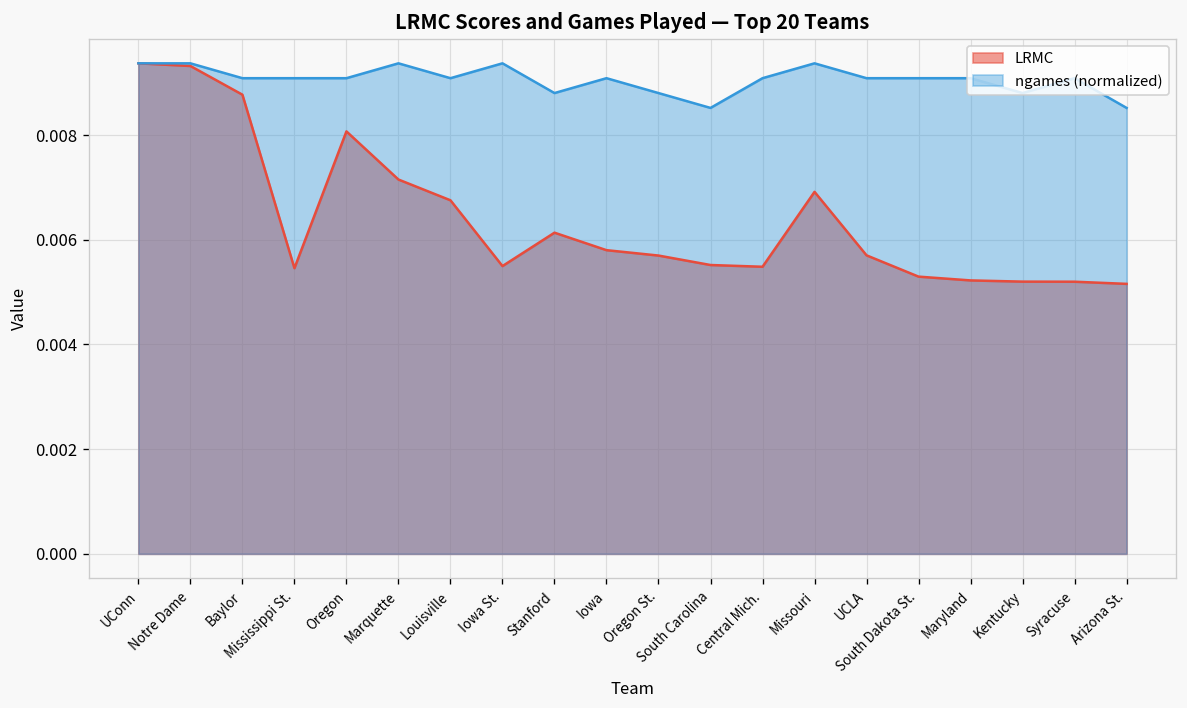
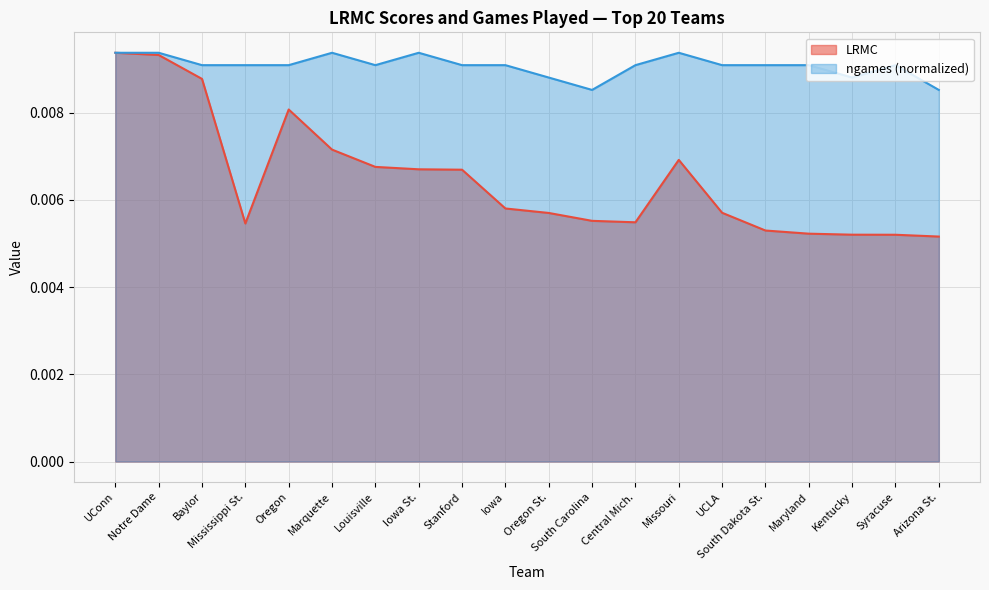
  {
    "LRMC": {
      "Baylor": 0.0088,
      "Mississippi St.": 0.0055,
      "Oregon": 0.0081,
      "Marquette": 0.0072,
      "Louisville": 0.0068,
-     "Iowa St.": 0.0055,
-     "Stanford": 0.0061,
+     "Iowa St.": 0.0067,
+     "Stanford": 0.0067,
      "Iowa": 0.0058,
      "Oregon St.": 0.0057,
      "South Carolina": 0.0055,
      "Central Mich.": 0.0055,
      "Missouri": 0.0069,
      "UCLA": 0.0057,
      "South Dakota St.": 0.0053,
      "Maryland": 0.0052,
      "Kentucky": 0.0052,
      "Syracuse": 0.0052,
      "Arizona St.": 0.0052
    },
    "ngames (normalized)": {
      "Baylor": 0.0091,
      "Mississippi St.": 0.0091,
      "Oregon": 0.0091,
      "Marquette": 0.0094,
      "Louisville": 0.0091,
      "Iowa St.": 0.0094,
-     "Stanford": 0.0088,
+     "Stanford": 0.0091,
      "Iowa": 0.0091,
      "Oregon St.": 0.0088,
      "South Carolina": 0.0085,
      "Central Mich.": 0.0091,
      "Missouri": 0.0094,
      "UCLA": 0.0091,
      "South Dakota St.": 0.0091,
      "Arizona St.": 0.0085
    }
  }
